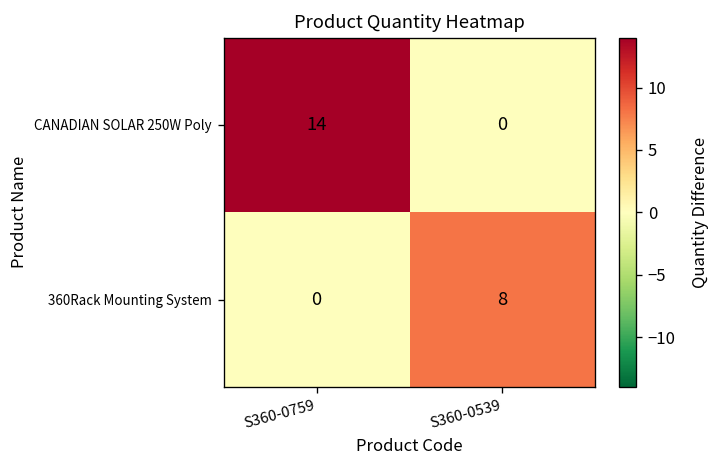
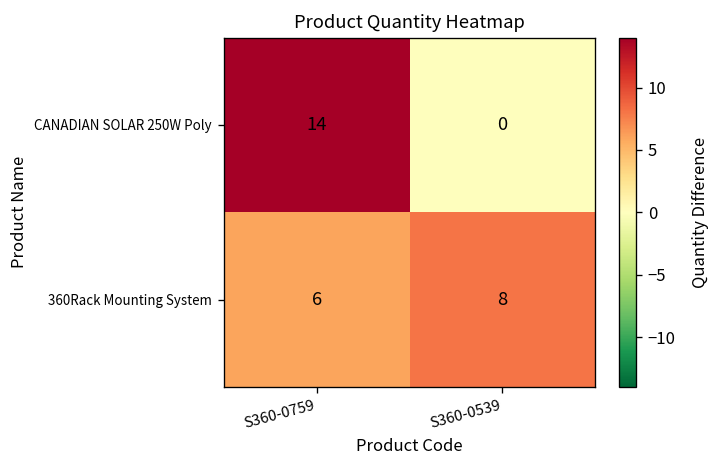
  {
    "CANADIAN SOLAR 250W Poly": {
      "S360-0759": 14,
      "S360-0539": 0
    },
    "360Rack Mounting System": {
-     "S360-0759": 0,
+     "S360-0759": 6,
      "S360-0539": 8
    }
  }
